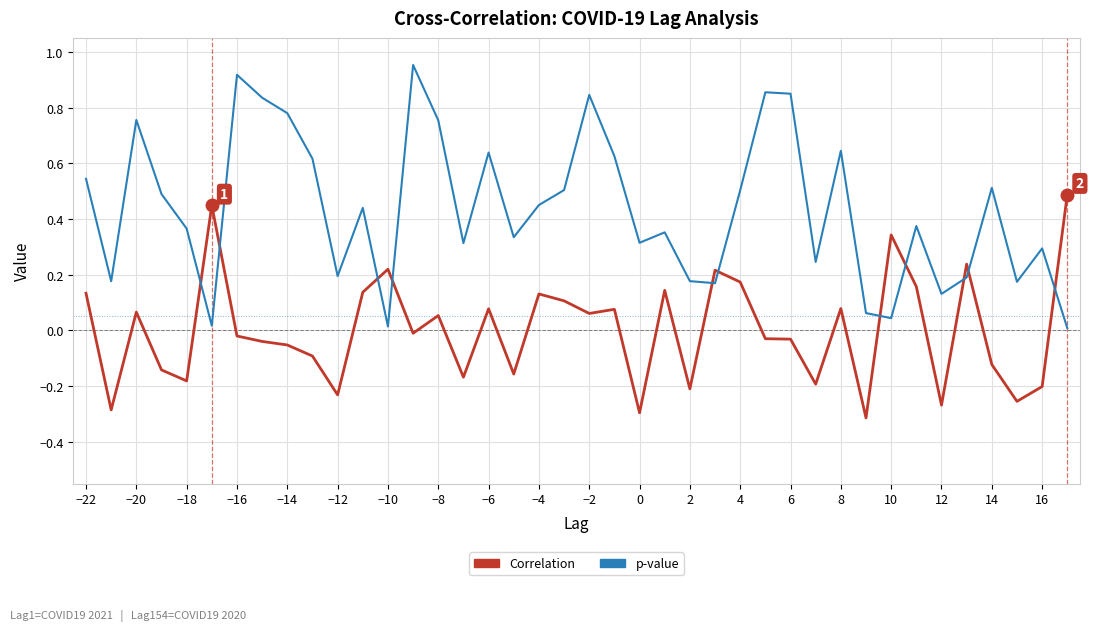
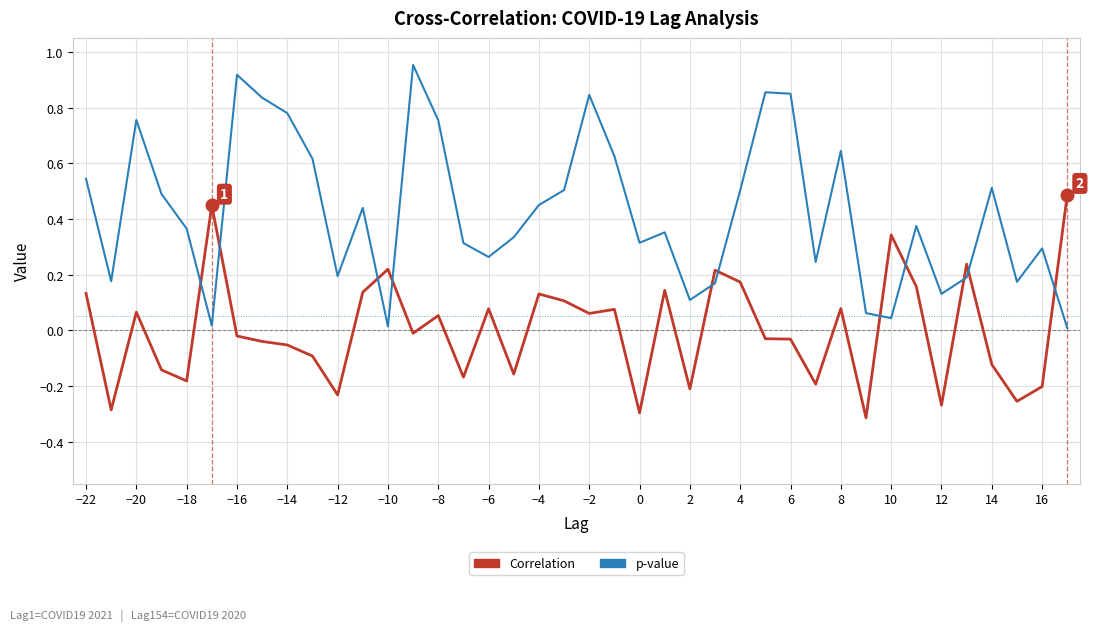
  {
    "p-value": {
      "−22": 0.54,
      "−20": 0.76,
      "−18": 0.37,
      "−16": 0.92,
      "−14": 0.78,
      "−12": 0.19,
      "−10": 0.01,
      "−8": 0.75,
-     "−6": 0.64,
+     "−6": 0.26,
      "−4": 0.45,
      "−2": 0.85,
      "0": 0.31,
-     "2": 0.18,
+     "2": 0.11,
      "4": 0.50,
      "6": 0.85,
      "8": 0.64,
      "10": 0.04,
      "12": 0.13,
      "14": 0.51,
      "16": 0.29
    }
  }
